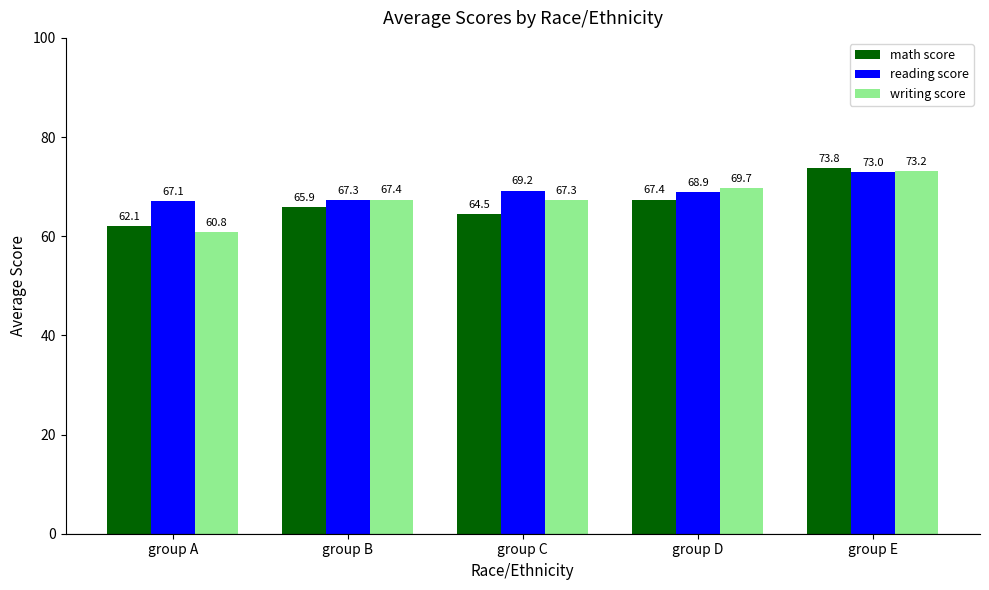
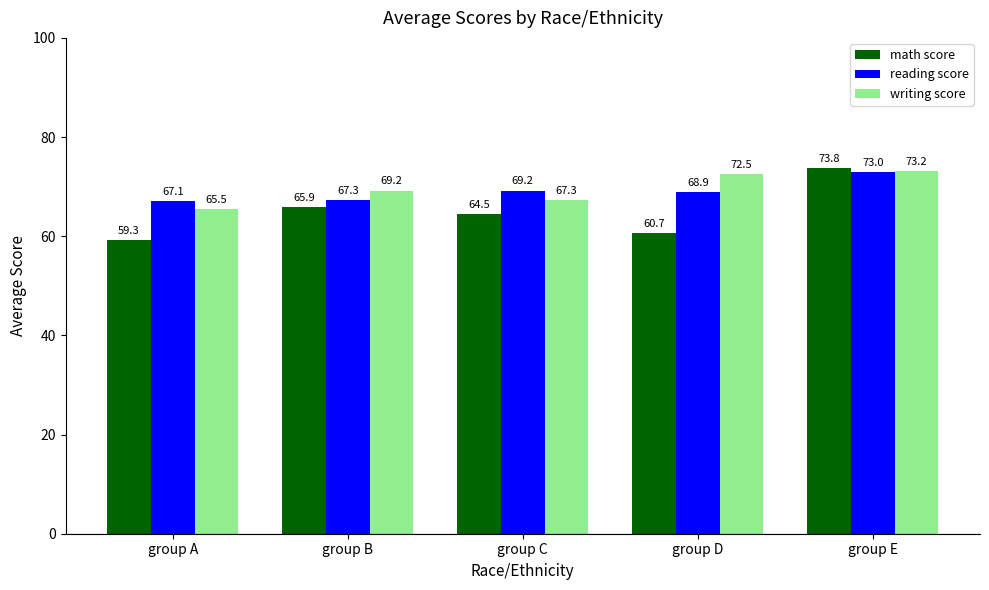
  {
    "math score": {
-     "group A": 62.1,
+     "group A": 59.3,
      "group B": 65.9,
      "group C": 64.5,
-     "group D": 67.4,
+     "group D": 60.7,
      "group E": 73.8
    },
    "reading score": {
      "group A": 67.1,
      "group B": 67.3,
      "group C": 69.2,
      "group D": 68.9,
      "group E": 73.0
    },
    "writing score": {
-     "group A": 60.8,
-     "group B": 67.4,
+     "group A": 65.5,
+     "group B": 69.2,
      "group C": 67.3,
-     "group D": 69.7,
+     "group D": 72.5,
      "group E": 73.2
    }
  }
